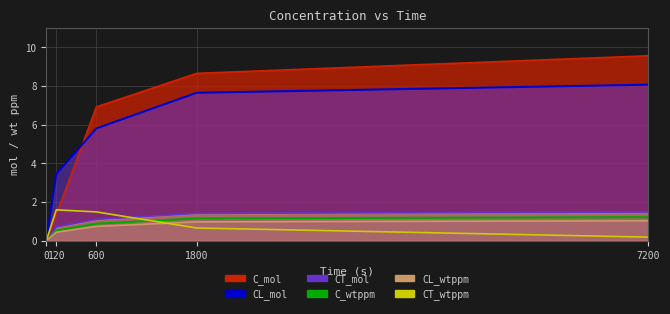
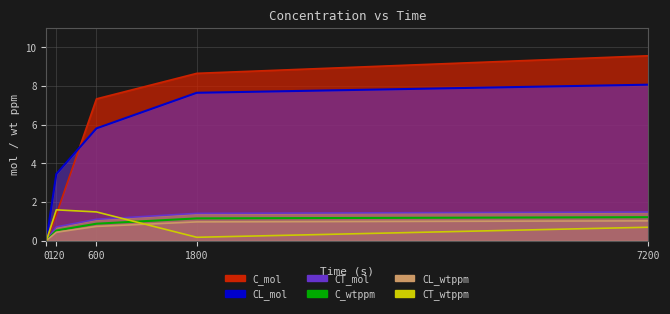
  {
    "C_mol": {
      "120": 1.4,
-     "600": 6.9,
+     "600": 7.3,
      "1800": 8.7,
      "7200": 9.6
    },
    "C_wtppm": {
      "600": 0.9,
      "1800": 1.2,
      "7200": 1.2
    },
    "CT_wtppm": {
      "120": 1.6,
      "600": 1.5,
-     "1800": 0.7,
-     "7200": 0.2
+     "1800": 0.2,
+     "7200": 0.7
    }
  }
